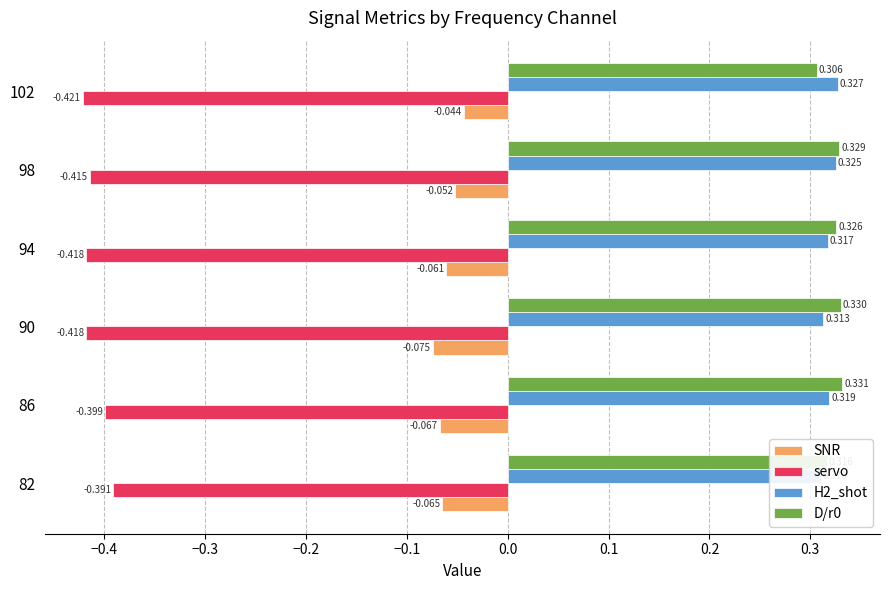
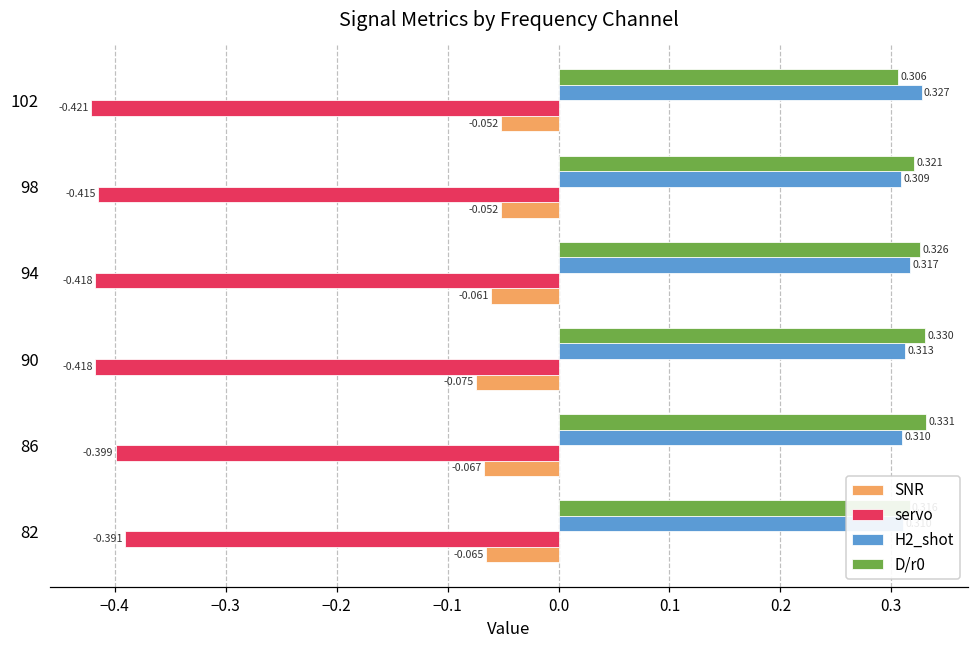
  {
    "SNR": {
-     "102": -0.044,
+     "102": -0.052,
      "98": -0.052,
      "94": -0.061,
      "90": -0.075,
      "86": -0.067,
      "82": -0.065
    },
    "servo": {
      "102": -0.421,
      "98": -0.415,
      "94": -0.418,
      "90": -0.418,
      "86": -0.399,
      "82": -0.391
    },
    "H2_shot": {
      "102": 0.327,
-     "98": 0.325,
+     "98": 0.309,
      "94": 0.317,
      "90": 0.313,
-     "86": 0.319
+     "86": 0.310
    },
    "D/r0": {
      "102": 0.306,
-     "98": 0.329,
+     "98": 0.321,
      "94": 0.326,
      "90": 0.330,
      "86": 0.331
    }
  }
